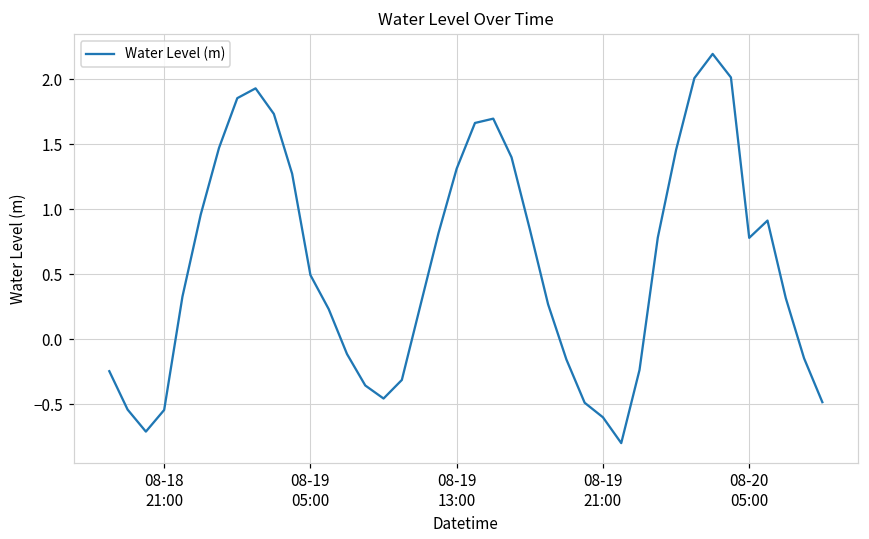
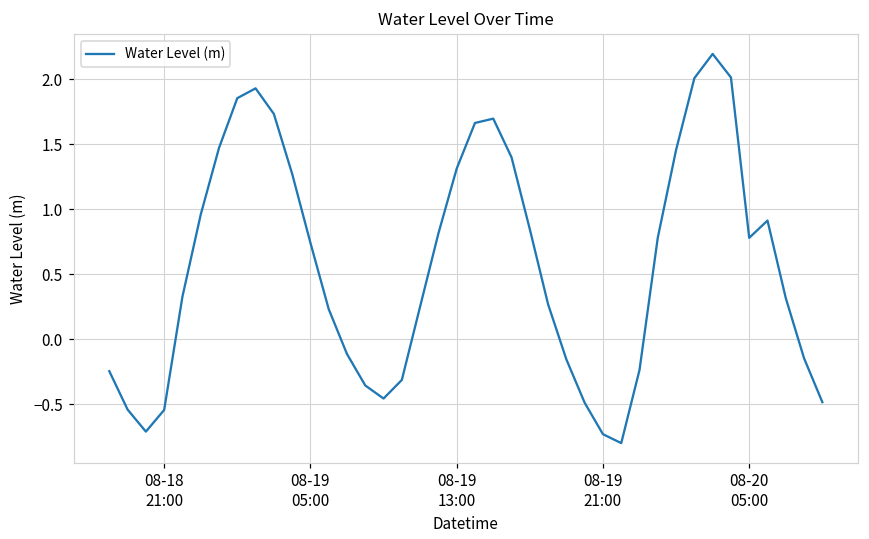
  {
    "08-18 21:00": -0.55,
-   "08-19 05:00": 0.49,
+   "08-19 05:00": 0.74,
    "08-19 13:00": 1.31,
-   "08-19 21:00": -0.60,
+   "08-19 21:00": -0.73,
    "08-20 05:00": 0.78
  }
